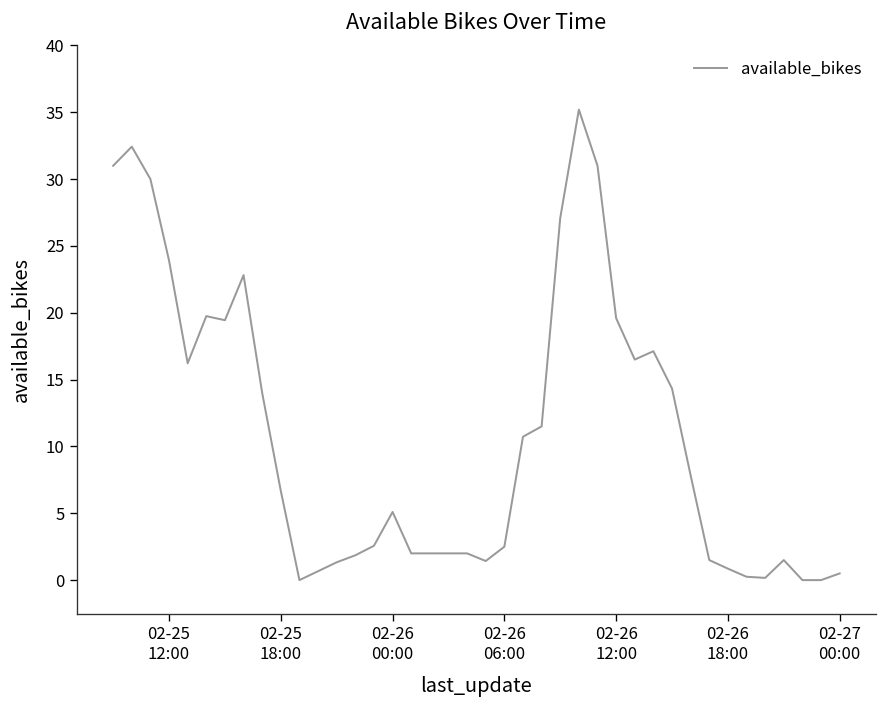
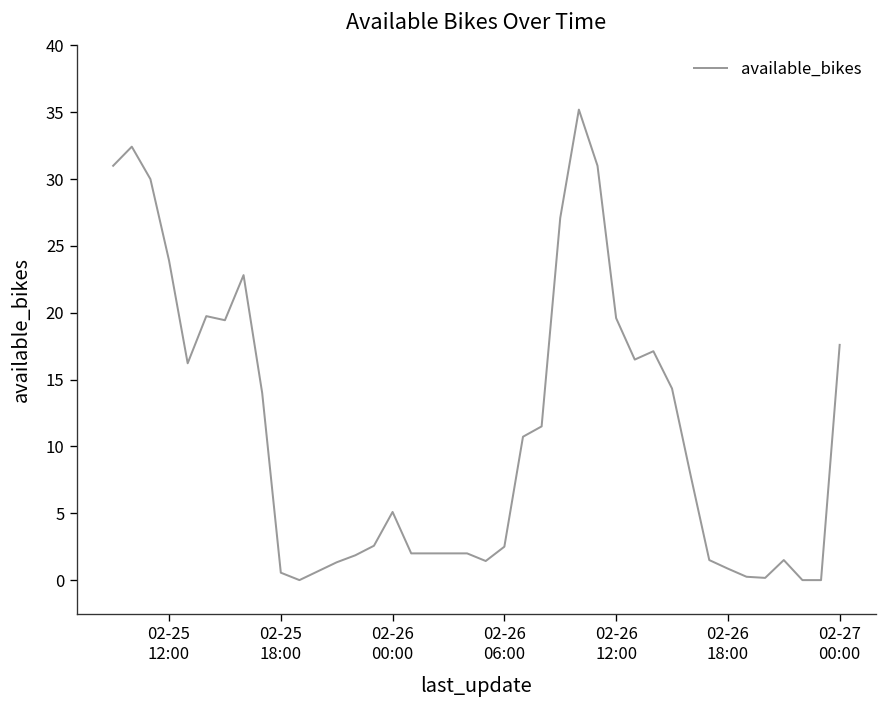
  {
    "02-25 12:00": 23.9,
-   "02-25 18:00": 6.7,
+   "02-25 18:00": 0.6,
    "02-26 00:00": 5.1,
    "02-26 06:00": 2.5,
    "02-26 12:00": 19.6,
    "02-26 18:00": 0.9,
-   "02-27 00:00": 0.5
+   "02-27 00:00": 17.6
  }
